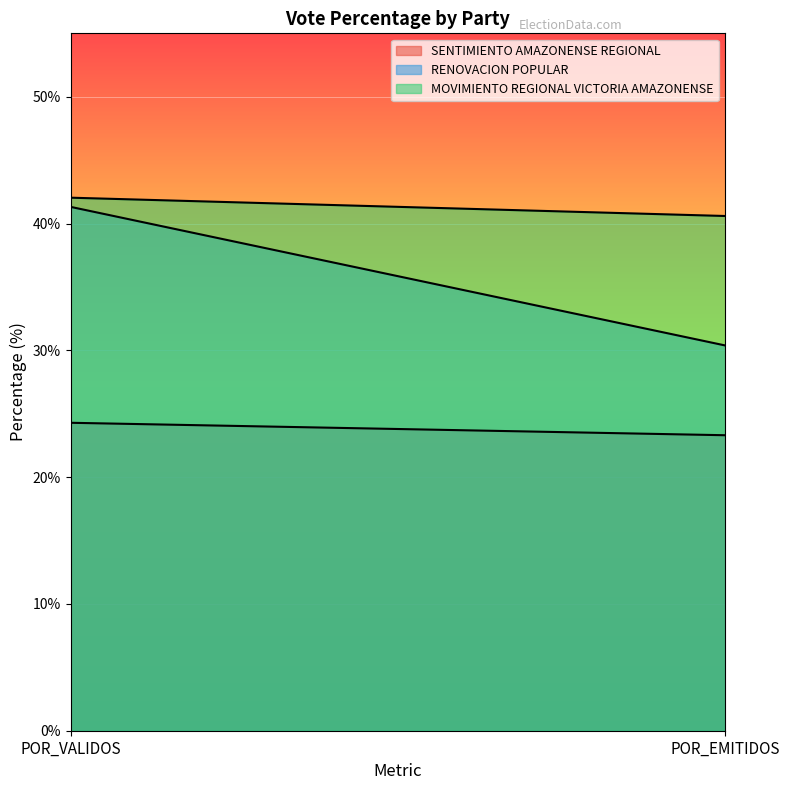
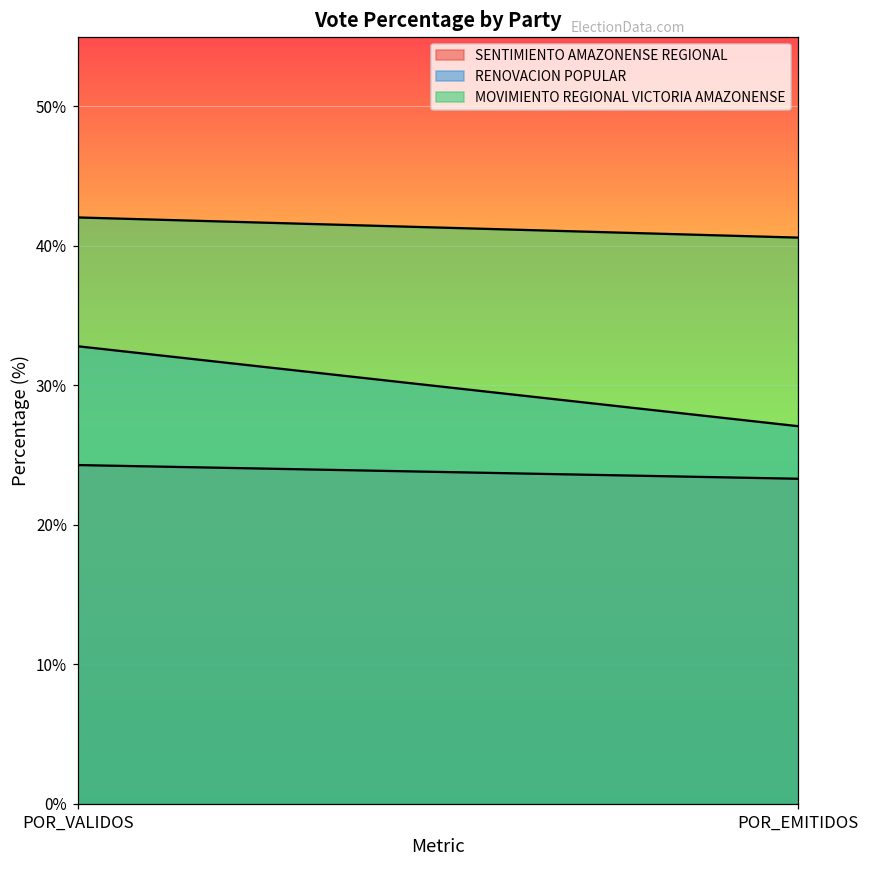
  {
    "SENTIMIENTO AMAZONENSE REGIONAL": {
      "POR_VALIDOS": "24.3%",
      "POR_EMITIDOS": "23.3%"
    },
    "RENOVACION POPULAR": {
-     "POR_VALIDOS": "41.3%",
-     "POR_EMITIDOS": "30.4%"
+     "POR_VALIDOS": "32.8%",
+     "POR_EMITIDOS": "27.1%"
    },
    "MOVIMIENTO REGIONAL VICTORIA AMAZONENSE": {
      "POR_VALIDOS": "42.0%",
      "POR_EMITIDOS": "40.6%"
    }
  }
